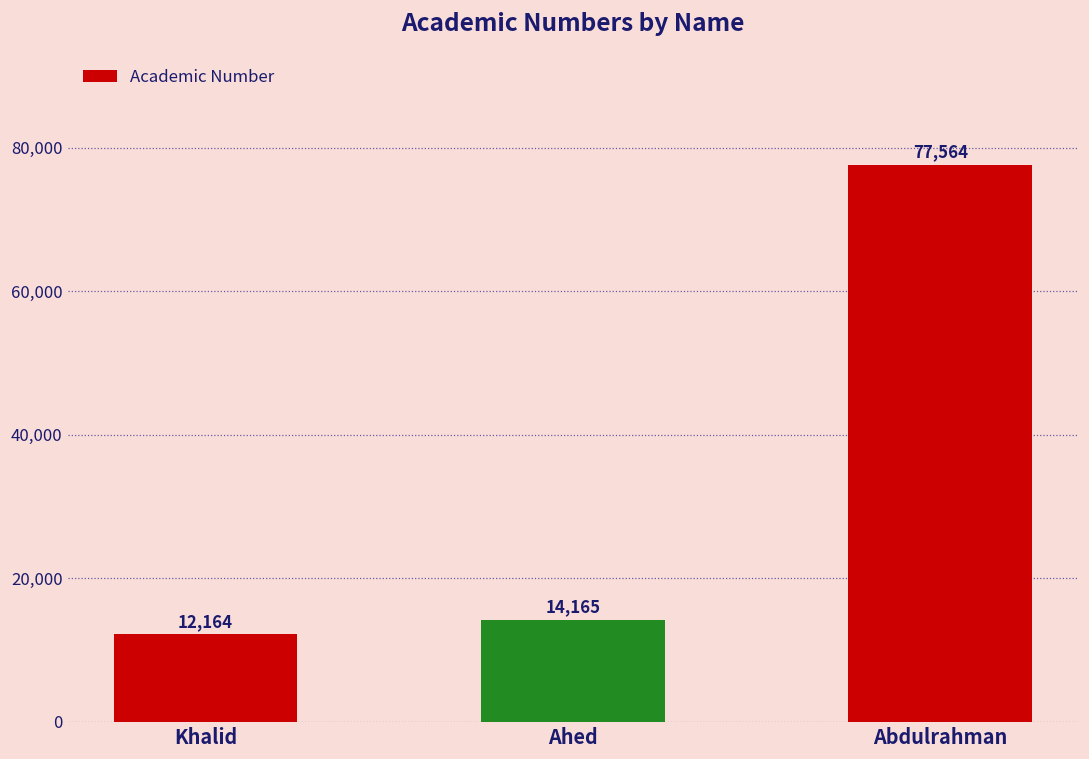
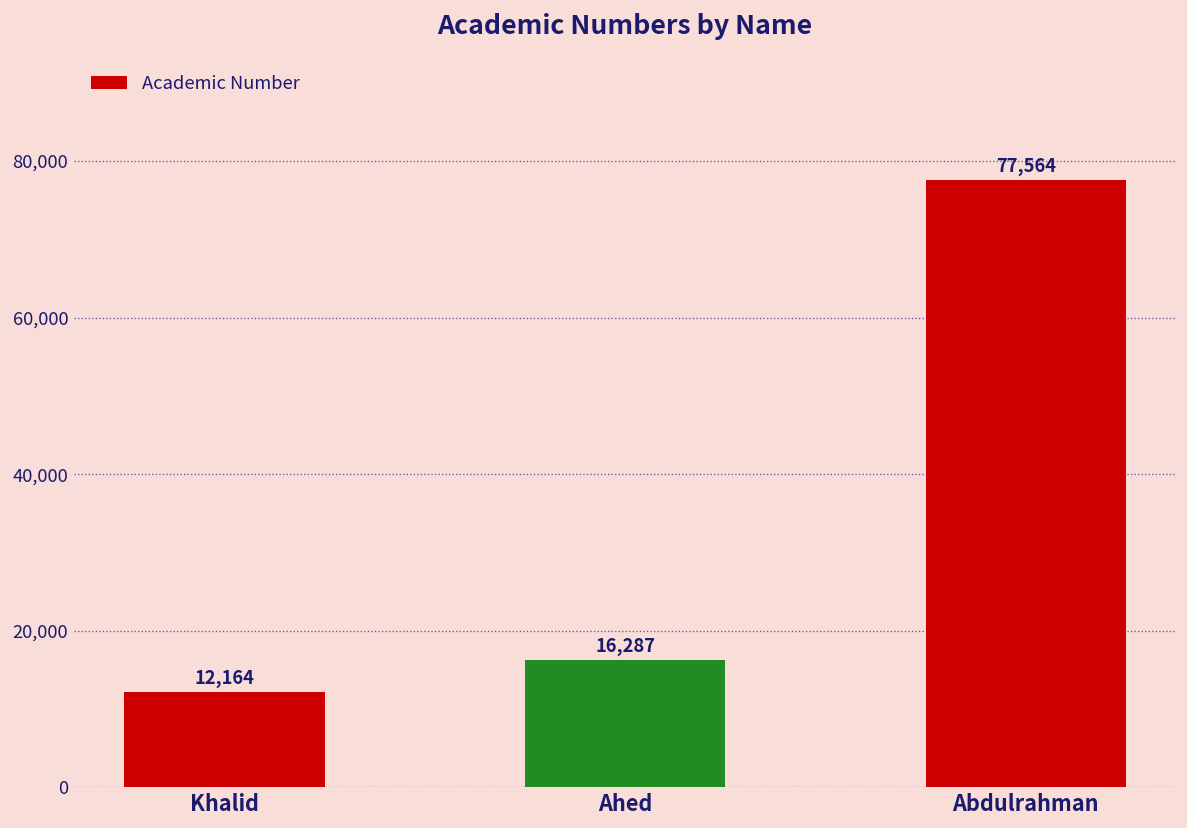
  {
    "Khalid": "12,164",
-   "Ahed": "14,165",
+   "Ahed": "16,287",
    "Abdulrahman": "77,564"
  }
